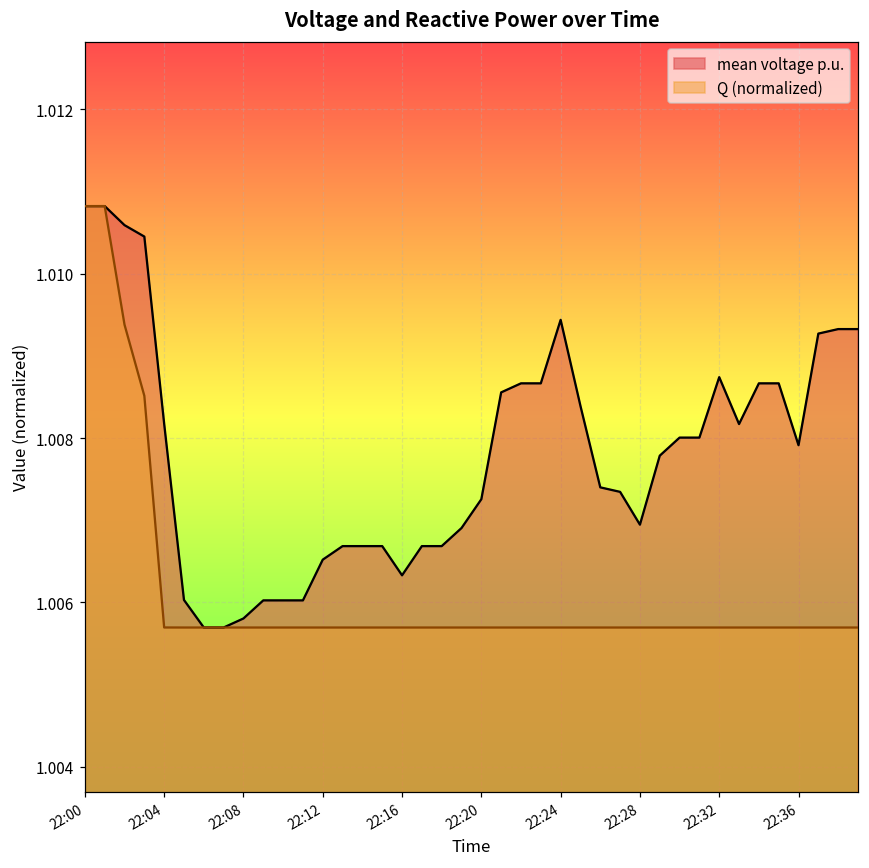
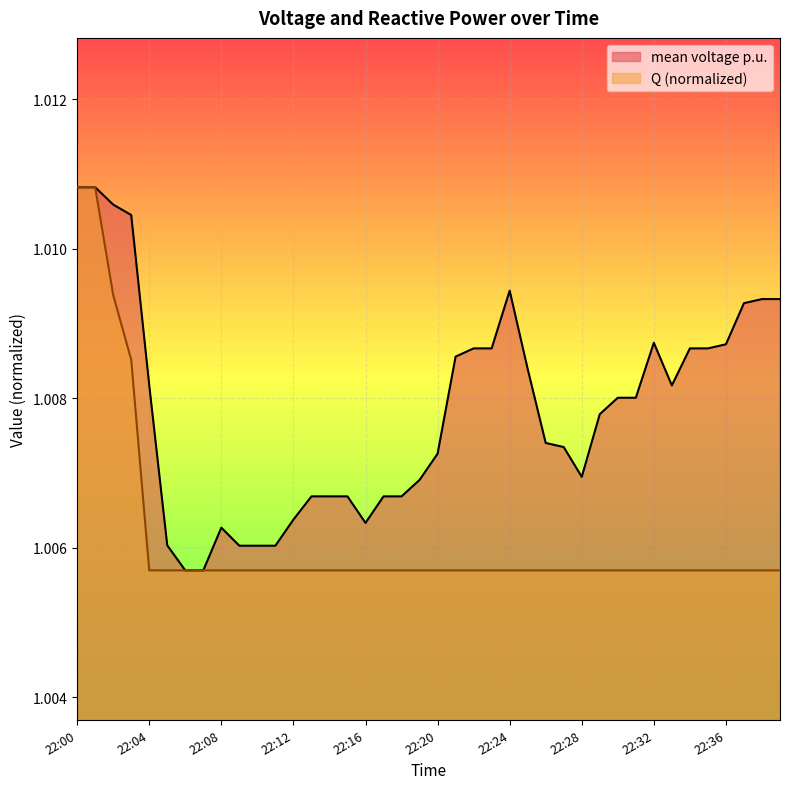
  {
    "mean voltage p.u.": {
      "22:04": 1.0082,
-     "22:08": 1.0058,
-     "22:12": 1.0065,
+     "22:08": 1.0063,
+     "22:12": 1.0064,
      "22:16": 1.0063,
      "22:20": 1.0073,
      "22:24": 1.0094,
      "22:28": 1.0069,
      "22:32": 1.0087,
-     "22:36": 1.0079
+     "22:36": 1.0087
    },
    "Q (normalized)": {
      "22:04": 1.0057,
      "22:08": 1.0057,
      "22:12": 1.0057,
      "22:16": 1.0057,
      "22:20": 1.0057,
      "22:24": 1.0057,
      "22:28": 1.0057,
      "22:32": 1.0057,
      "22:36": 1.0057
    }
  }
